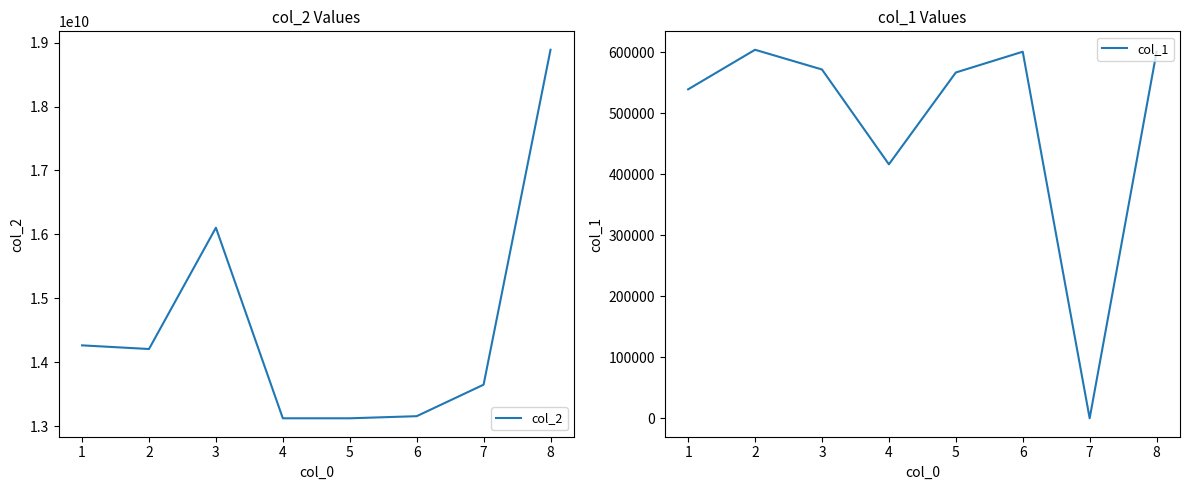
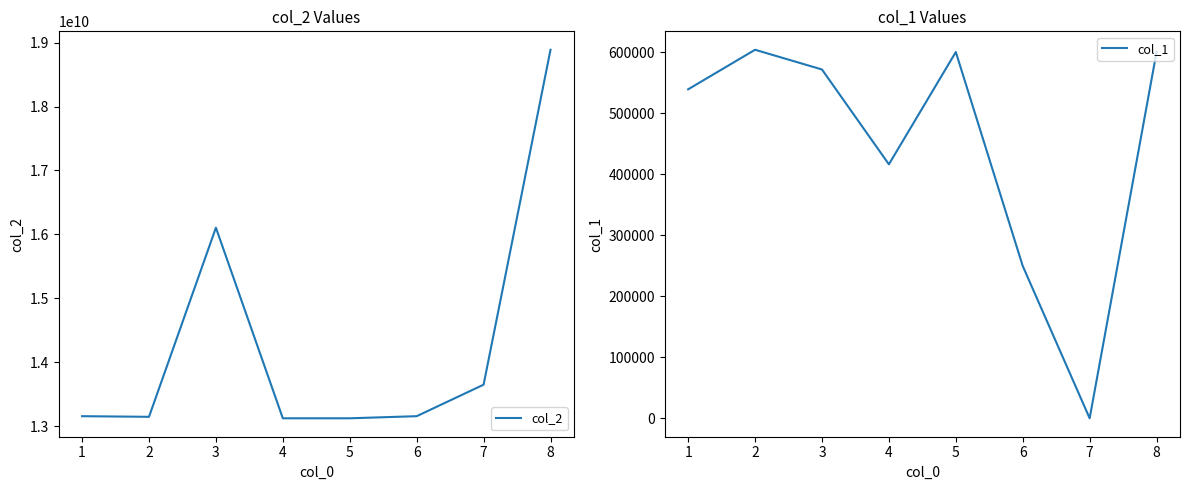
  {
    "col_2 Values": {
-     "1": 14300000000,
-     "2": 14200000000,
+     "1": 13200000000,
+     "2": 13100000000,
      "3": 16100000000,
      "4": 13100000000,
      "5": 13100000000,
      "6": 13200000000,
      "7": 13600000000,
      "8": 18900000000
    },
    "col_1 Values": {
      "1": 540000,
      "2": 600000,
      "3": 570000,
      "4": 420000,
-     "5": 570000,
-     "6": 600000,
+     "5": 600000,
+     "6": 250000,
      "7": 0
    }
  }
